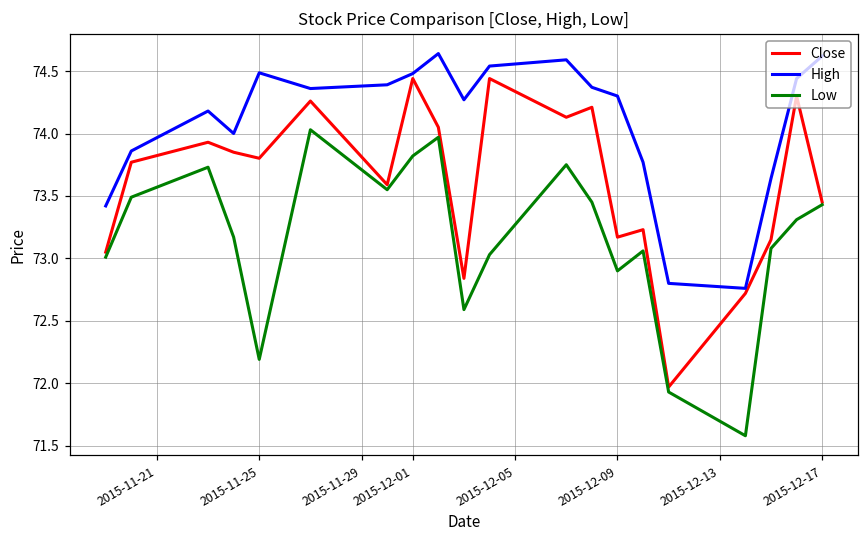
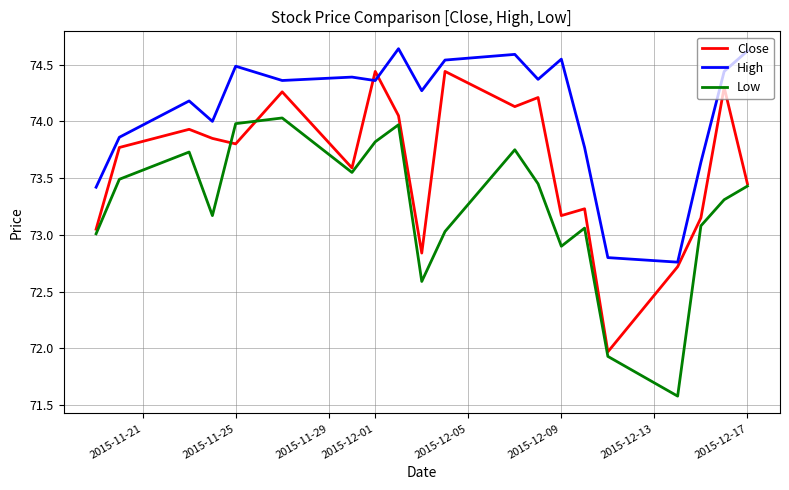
  {
    "Close": {
      "2015-11-25": 73.80,
      "2015-12-01": 74.44,
      "2015-12-09": 73.17
    },
    "High": {
      "2015-11-25": 74.49,
-     "2015-12-01": 74.48,
-     "2015-12-09": 74.30
+     "2015-12-01": 74.36,
+     "2015-12-09": 74.55
    },
    "Low": {
-     "2015-11-25": 72.19,
+     "2015-11-25": 73.98,
      "2015-12-01": 73.82,
      "2015-12-09": 72.90
    }
  }
